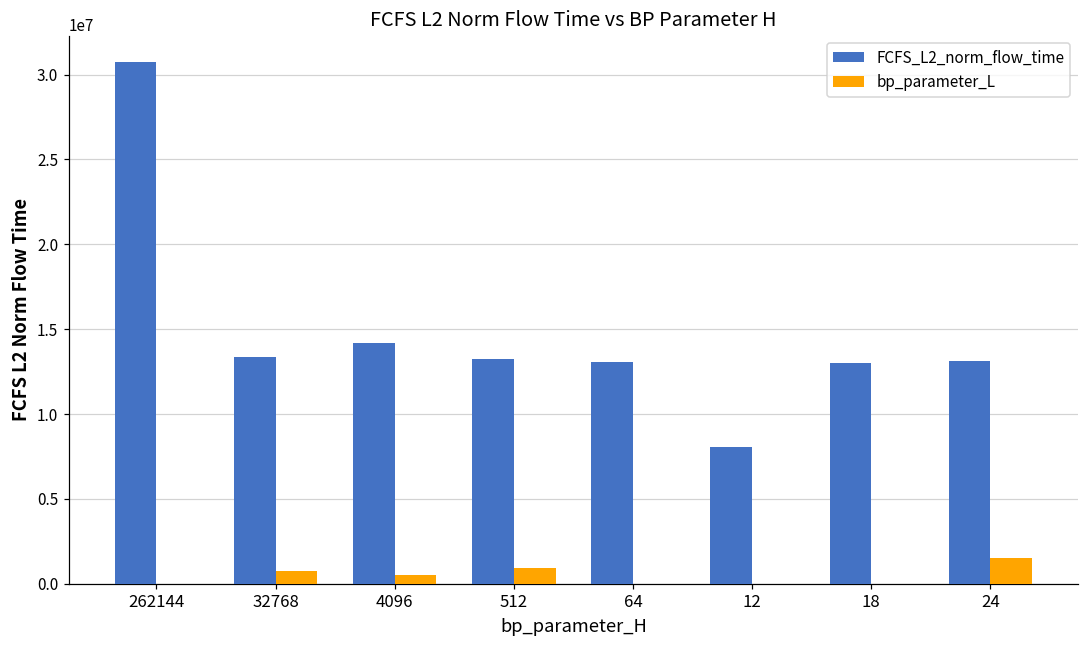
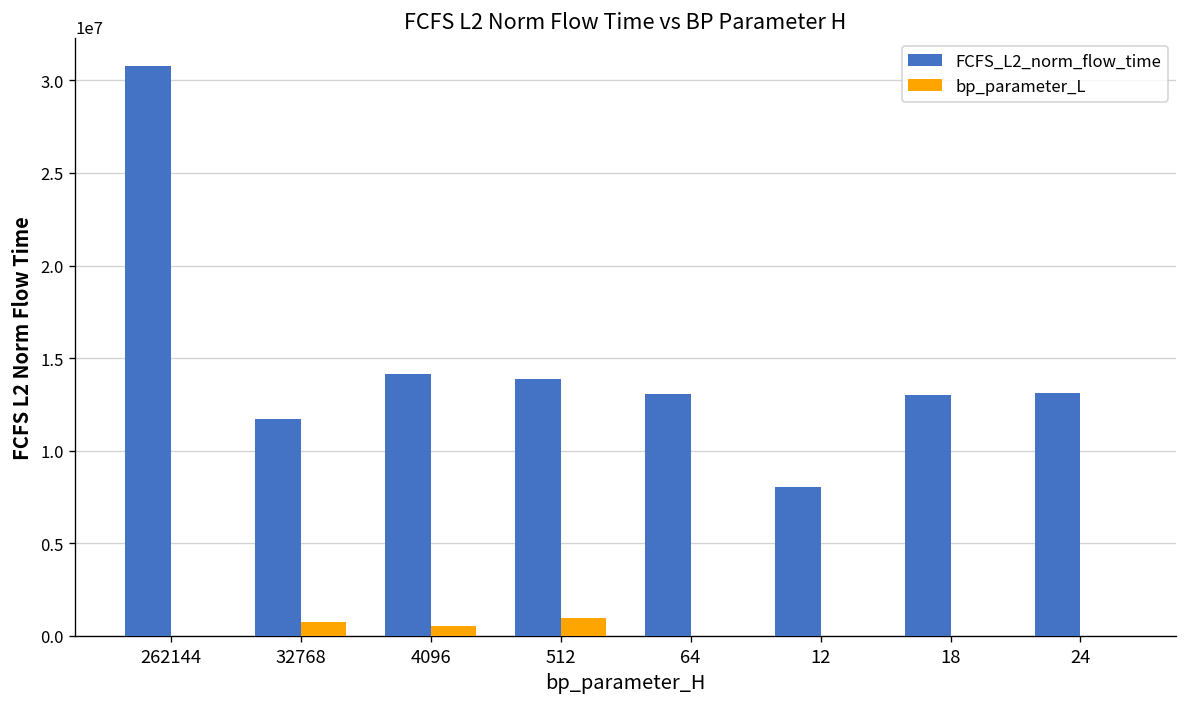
  {
    "FCFS_L2_norm_flow_time": {
      "262144": 30800000,
-     "32768": 13300000,
+     "32768": 11700000,
      "4096": 14200000,
-     "512": 13200000,
+     "512": 13900000,
      "64": 13100000,
      "12": 8100000,
      "18": 13000000,
      "24": 13100000
    },
    "bp_parameter_L": {
      "32768": 800000,
      "4096": 500000,
      "512": 1000000,
-     "24": 1500000
+     "24": 0
    }
  }
